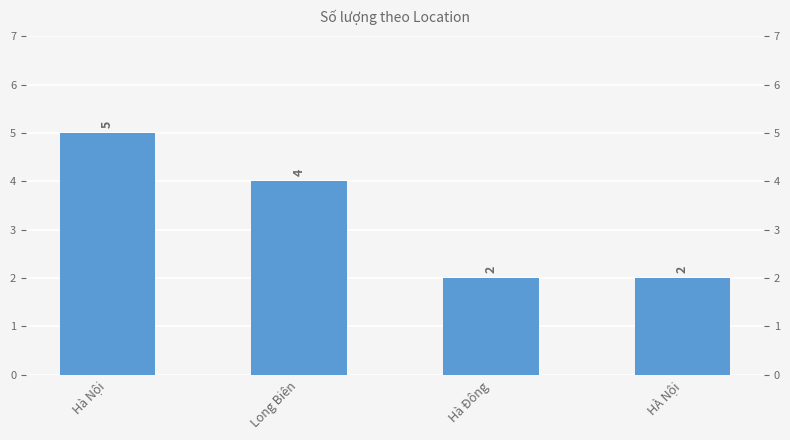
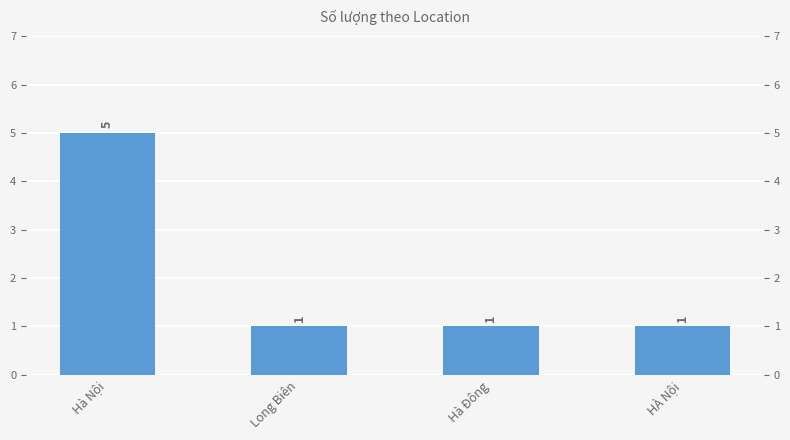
  {
    "Hà Nội": 5,
-   "Long Biên": 4,
-   "Hà Đông": 2,
-   "HÀ Nội": 2
+   "Long Biên": 1,
+   "Hà Đông": 1,
+   "HÀ Nội": 1
  }
